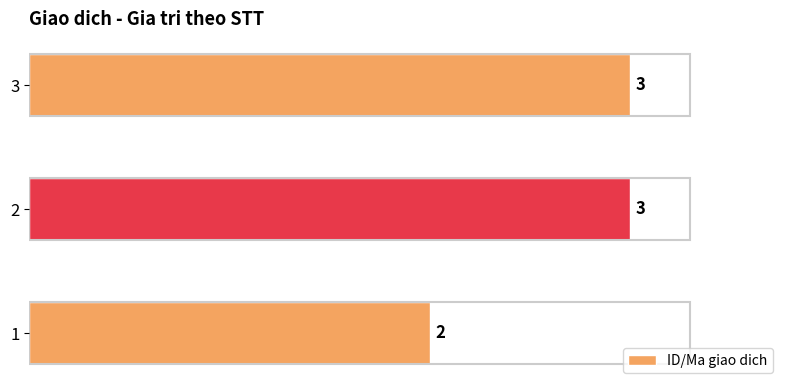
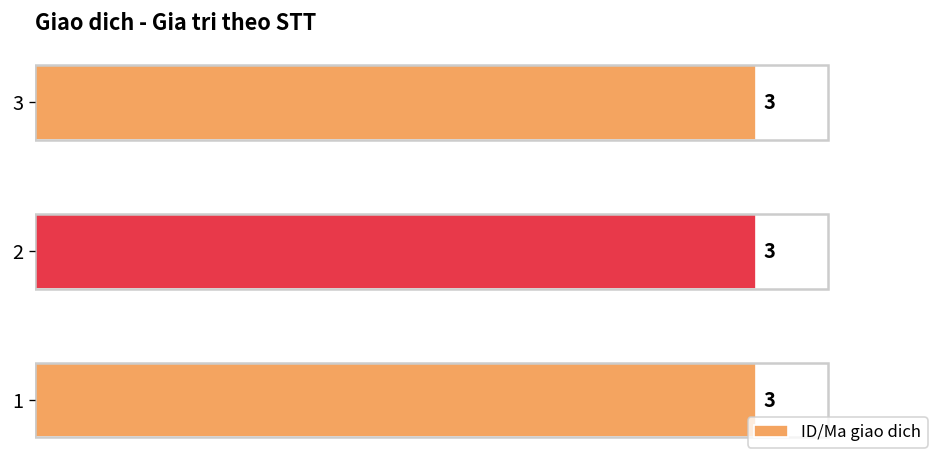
  {
    "ID/Ma giao dich": {
-     "1": 2
+     "1": 3
    }
  }
